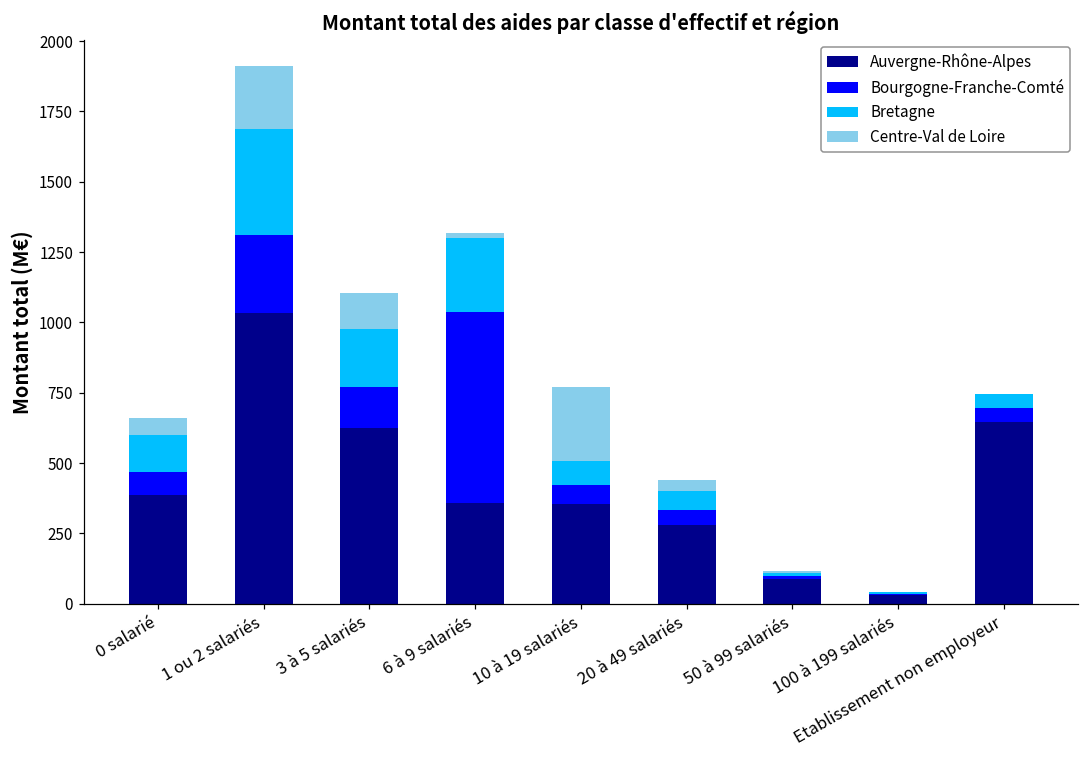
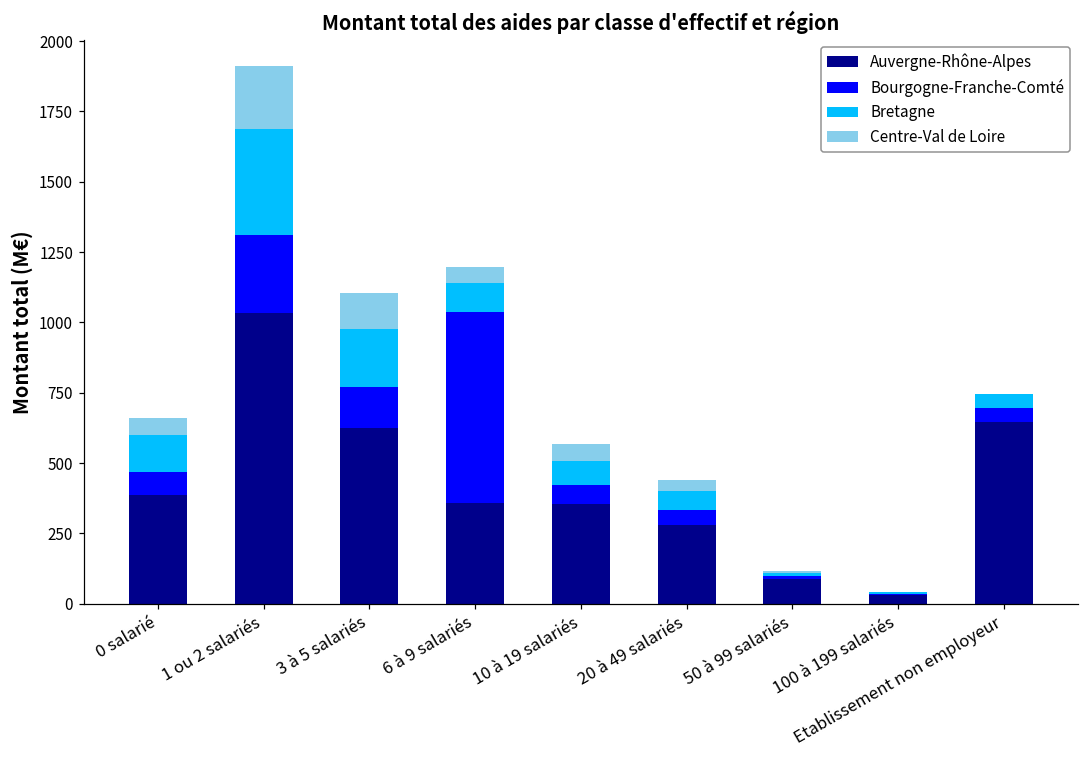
  {
    "Auvergne-Rhône-Alpes": {
      "0 salarié": 390,
      "1 ou 2 salariés": 1030,
      "3 à 5 salariés": 620,
      "6 à 9 salariés": 360,
      "10 à 19 salariés": 360,
      "20 à 49 salariés": 280,
      "50 à 99 salariés": 90,
      "100 à 199 salariés": 30,
      "Etablissement non employeur": 650
    },
    "Bourgogne-Franche-Comté": {
      "0 salarié": 80,
      "1 ou 2 salariés": 280,
      "3 à 5 salariés": 150,
      "6 à 9 salariés": 680,
      "10 à 19 salariés": 70,
      "20 à 49 salariés": 50,
      "50 à 99 salariés": 10,
      "Etablissement non employeur": 50
    },
    "Bretagne": {
      "0 salarié": 130,
      "1 ou 2 salariés": 370,
      "3 à 5 salariés": 200,
-     "6 à 9 salariés": 260,
+     "6 à 9 salariés": 100,
      "10 à 19 salariés": 90,
      "20 à 49 salariés": 70,
      "50 à 99 salariés": 10,
      "Etablissement non employeur": 50
    },
    "Centre-Val de Loire": {
      "0 salarié": 60,
      "1 ou 2 salariés": 220,
      "3 à 5 salariés": 130,
-     "6 à 9 salariés": 20,
-     "10 à 19 salariés": 260,
+     "6 à 9 salariés": 60,
+     "10 à 19 salariés": 60,
      "20 à 49 salariés": 40,
      "50 à 99 salariés": 10,
      "100 à 199 salariés": 0,
      "Etablissement non employeur": 0
    }
  }
